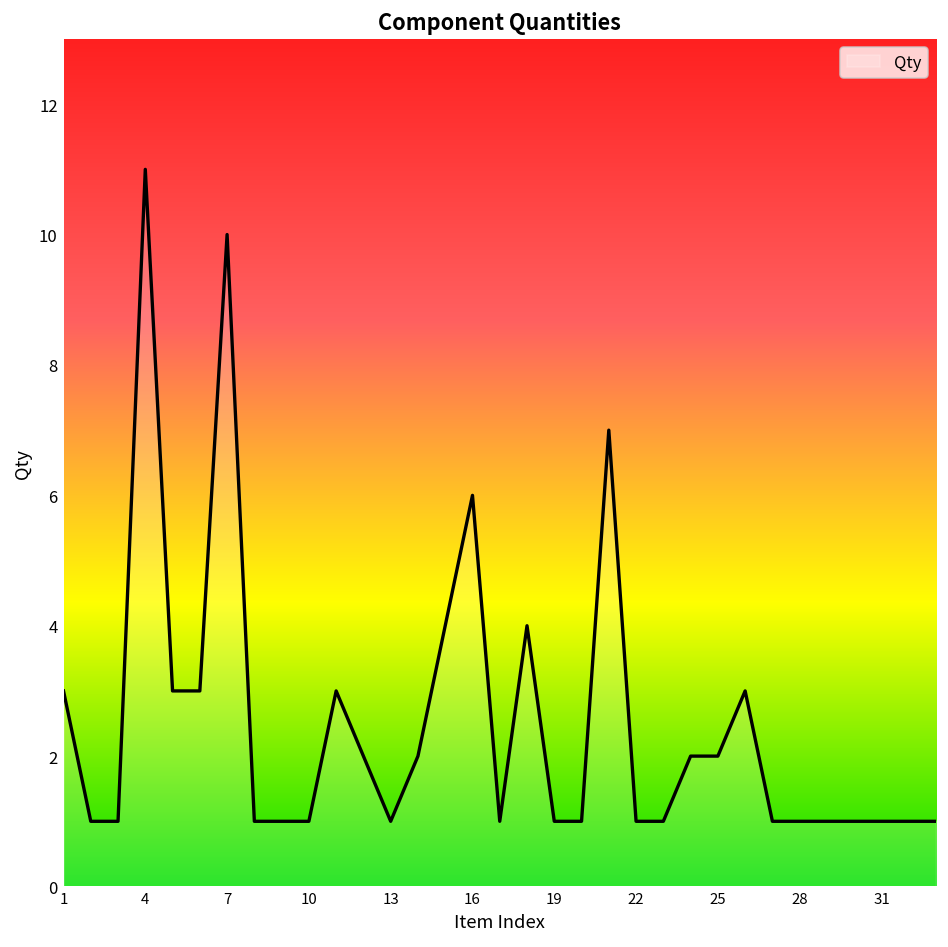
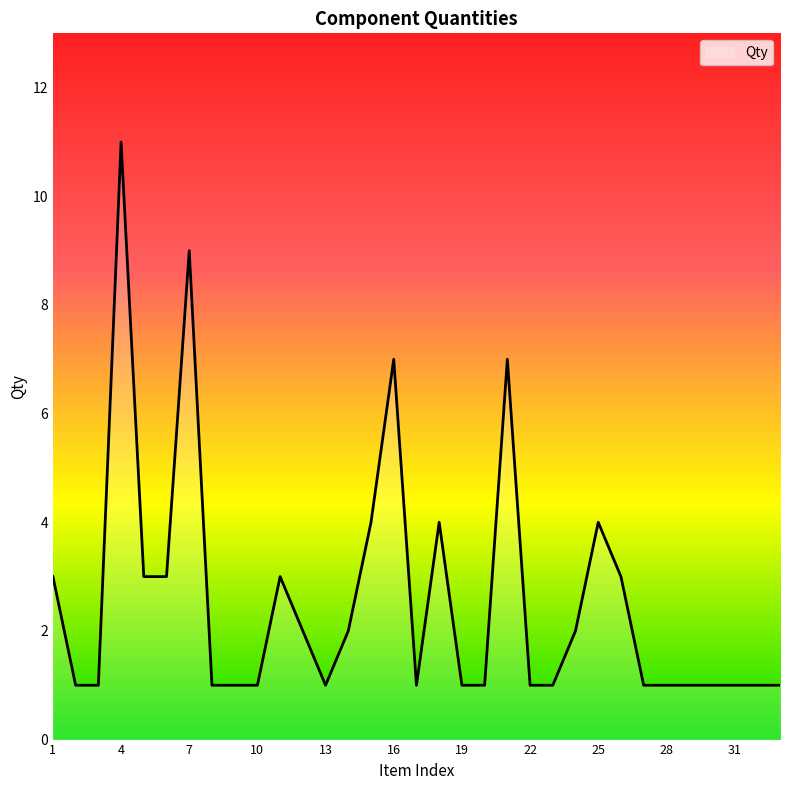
  {
    "1": 3,
    "4": 11,
-   "7": 10,
+   "7": 9,
    "10": 1,
    "13": 1,
-   "16": 6,
+   "16": 7,
    "19": 1,
    "22": 1,
-   "25": 2,
+   "25": 4,
    "28": 1,
    "31": 1
  }
